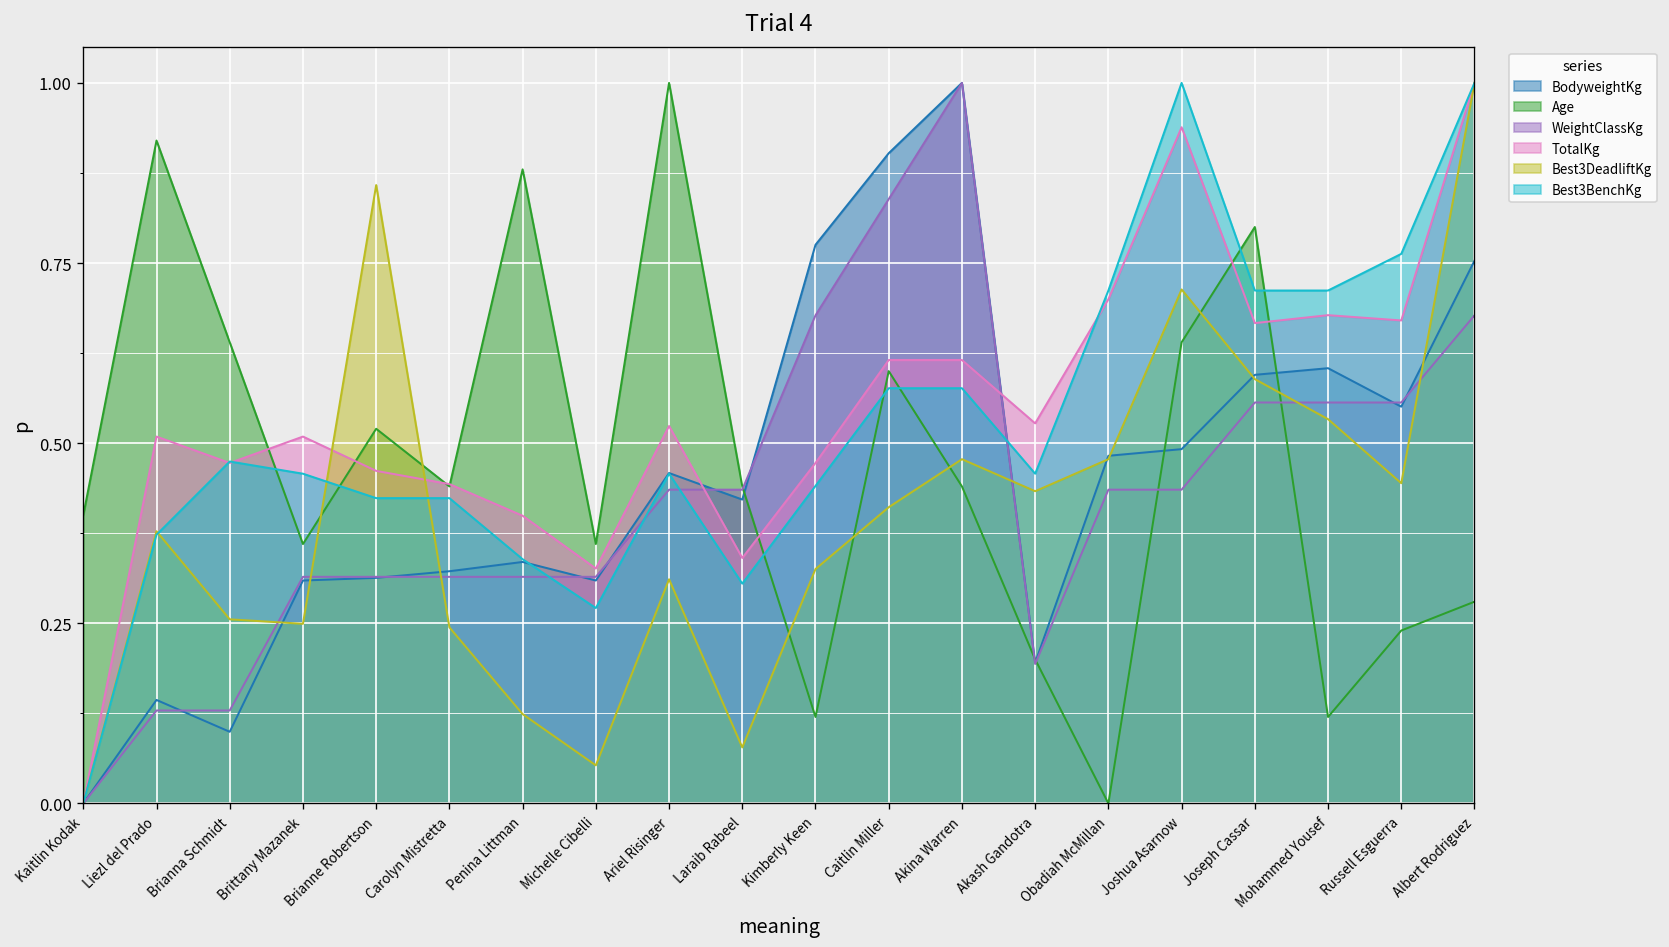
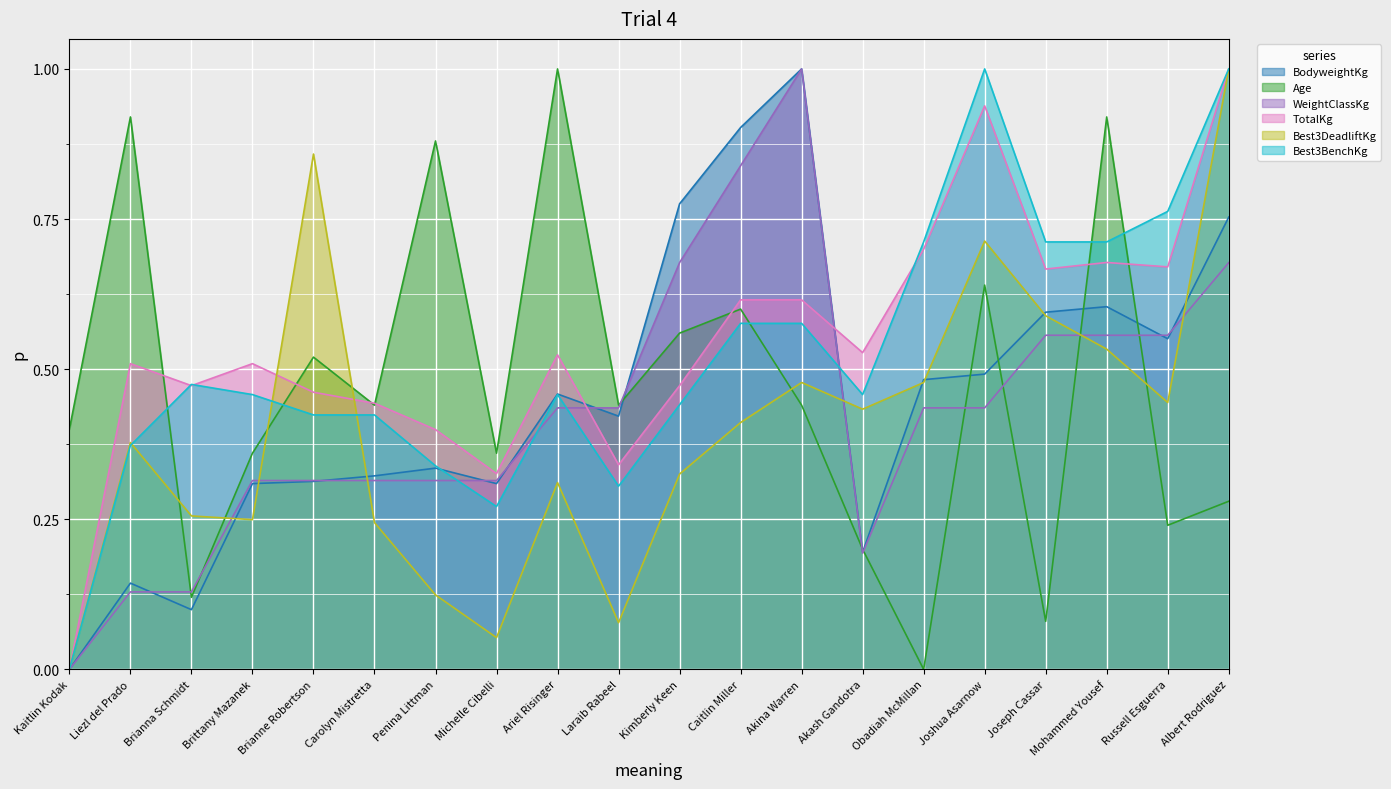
  {
    "Age": {
      "Kaitlin Kodak": 0.40,
      "Liezl del Prado": 0.92,
-     "Brianna Schmidt": 0.64,
+     "Brianna Schmidt": 0.12,
      "Brittany Mazanek": 0.36,
      "Brianne Robertson": 0.52,
      "Penina Littman": 0.88,
      "Michelle Cibelli": 0.36,
      "Ariel Risinger": 1.00,
      "Laraib Rabeel": 0.44,
-     "Kimberly Keen": 0.12,
+     "Kimberly Keen": 0.56,
      "Caitlin Miller": 0.60,
      "Akina Warren": 0.44,
      "Akash Gandotra": 0.20,
      "Obadiah McMillan": 0.00,
      "Joshua Asarnow": 0.64,
-     "Joseph Cassar": 0.80,
-     "Mohammed Yousef": 0.12,
+     "Joseph Cassar": 0.08,
+     "Mohammed Yousef": 0.92,
      "Russell Esguerra": 0.24,
      "Albert Rodriguez": 0.28
    },
    "Best3DeadliftKg": {
      "Liezl del Prado": 0.38,
      "Brianna Schmidt": 0.26,
      "Brittany Mazanek": 0.25,
      "Brianne Robertson": 0.86,
      "Carolyn Mistretta": 0.24,
      "Penina Littman": 0.12,
      "Michelle Cibelli": 0.05,
      "Ariel Risinger": 0.31,
      "Laraib Rabeel": 0.08,
      "Kimberly Keen": 0.33,
      "Caitlin Miller": 0.41,
      "Akina Warren": 0.48,
      "Akash Gandotra": 0.43,
      "Obadiah McMillan": 0.48,
      "Joshua Asarnow": 0.71,
      "Joseph Cassar": 0.59,
      "Mohammed Yousef": 0.53,
      "Russell Esguerra": 0.44
    }
  }
